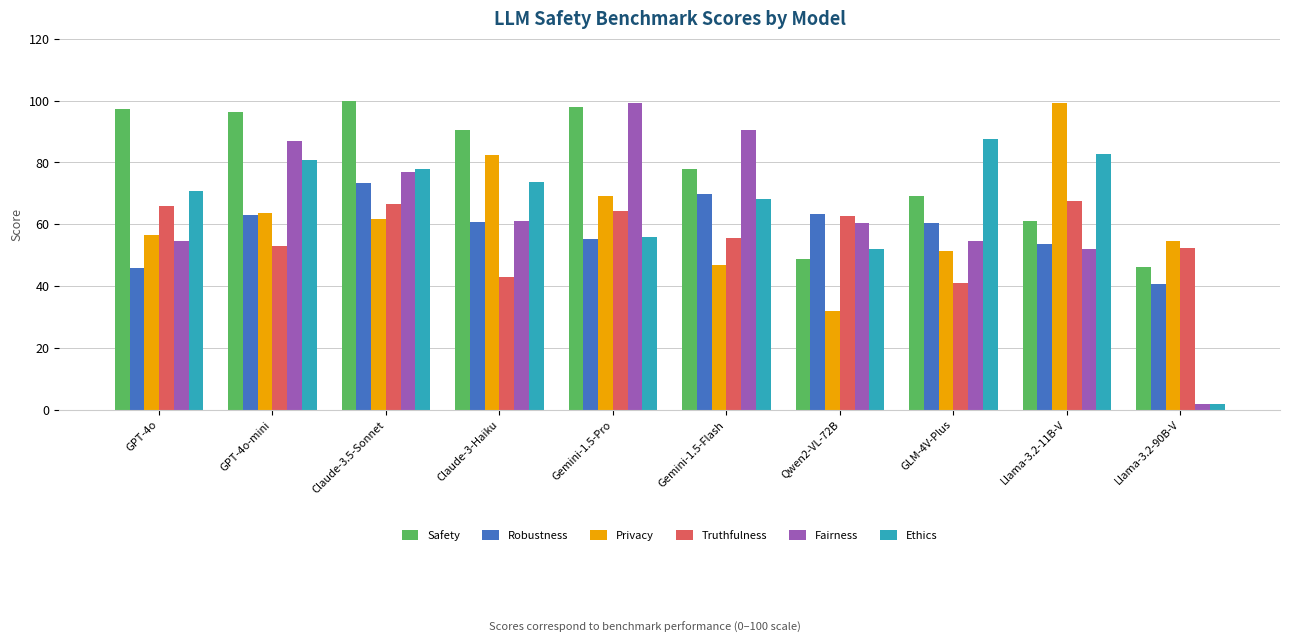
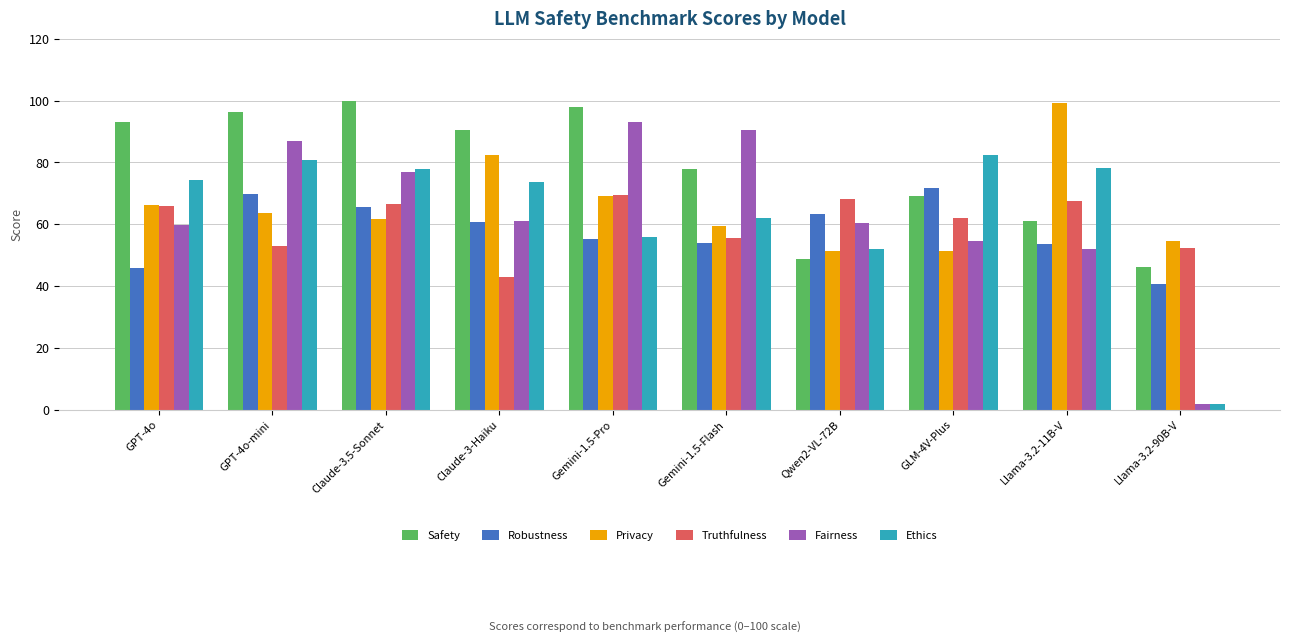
  {
    "Safety": {
-     "GPT-4o": 97,
+     "GPT-4o": 93,
      "GPT-4o-mini": 96,
      "Claude-3.5-Sonnet": 100,
      "Claude-3-Haiku": 90,
      "Gemini-1.5-Pro": 98,
      "Gemini-1.5-Flash": 78,
      "Qwen2-VL-72B": 49,
      "GLM-4V-Plus": 69,
      "Llama-3.2-11B-V": 61,
      "Llama-3.2-90B-V": 46
    },
    "Robustness": {
      "GPT-4o": 46,
-     "GPT-4o-mini": 63,
-     "Claude-3.5-Sonnet": 73,
+     "GPT-4o-mini": 70,
+     "Claude-3.5-Sonnet": 65,
      "Claude-3-Haiku": 61,
      "Gemini-1.5-Pro": 55,
-     "Gemini-1.5-Flash": 70,
+     "Gemini-1.5-Flash": 54,
      "Qwen2-VL-72B": 63,
-     "GLM-4V-Plus": 60,
+     "GLM-4V-Plus": 72,
      "Llama-3.2-11B-V": 54,
      "Llama-3.2-90B-V": 41
    },
    "Privacy": {
-     "GPT-4o": 57,
+     "GPT-4o": 66,
      "GPT-4o-mini": 64,
      "Claude-3.5-Sonnet": 62,
      "Claude-3-Haiku": 82,
      "Gemini-1.5-Pro": 69,
-     "Gemini-1.5-Flash": 47,
-     "Qwen2-VL-72B": 32,
+     "Gemini-1.5-Flash": 59,
+     "Qwen2-VL-72B": 51,
      "GLM-4V-Plus": 51,
      "Llama-3.2-11B-V": 99,
      "Llama-3.2-90B-V": 55
    },
    "Truthfulness": {
      "GPT-4o": 66,
      "GPT-4o-mini": 53,
      "Claude-3.5-Sonnet": 67,
      "Claude-3-Haiku": 43,
-     "Gemini-1.5-Pro": 64,
+     "Gemini-1.5-Pro": 70,
      "Gemini-1.5-Flash": 55,
-     "Qwen2-VL-72B": 63,
-     "GLM-4V-Plus": 41,
+     "Qwen2-VL-72B": 68,
+     "GLM-4V-Plus": 62,
      "Llama-3.2-11B-V": 68,
      "Llama-3.2-90B-V": 52
    },
    "Fairness": {
-     "GPT-4o": 55,
+     "GPT-4o": 60,
      "GPT-4o-mini": 87,
      "Claude-3.5-Sonnet": 77,
      "Claude-3-Haiku": 61,
-     "Gemini-1.5-Pro": 99,
+     "Gemini-1.5-Pro": 93,
      "Gemini-1.5-Flash": 91,
      "Qwen2-VL-72B": 60,
      "GLM-4V-Plus": 55,
      "Llama-3.2-11B-V": 52,
      "Llama-3.2-90B-V": 2
    },
    "Ethics": {
-     "GPT-4o": 71,
+     "GPT-4o": 74,
      "GPT-4o-mini": 81,
      "Claude-3.5-Sonnet": 78,
      "Claude-3-Haiku": 74,
      "Gemini-1.5-Pro": 56,
-     "Gemini-1.5-Flash": 68,
+     "Gemini-1.5-Flash": 62,
      "Qwen2-VL-72B": 52,
-     "GLM-4V-Plus": 88,
-     "Llama-3.2-11B-V": 83,
+     "GLM-4V-Plus": 83,
+     "Llama-3.2-11B-V": 78,
      "Llama-3.2-90B-V": 2
    }
  }
